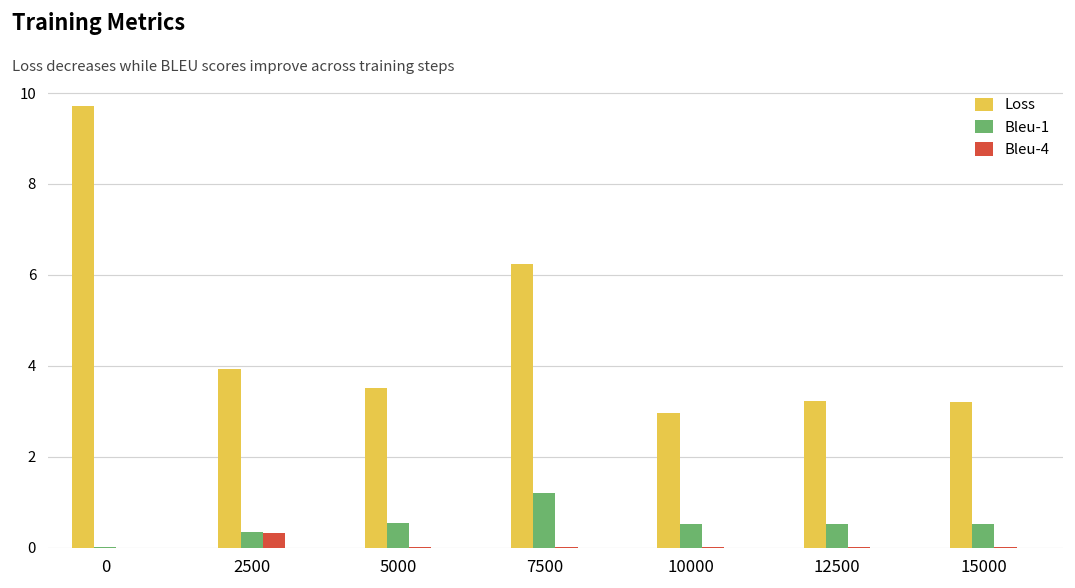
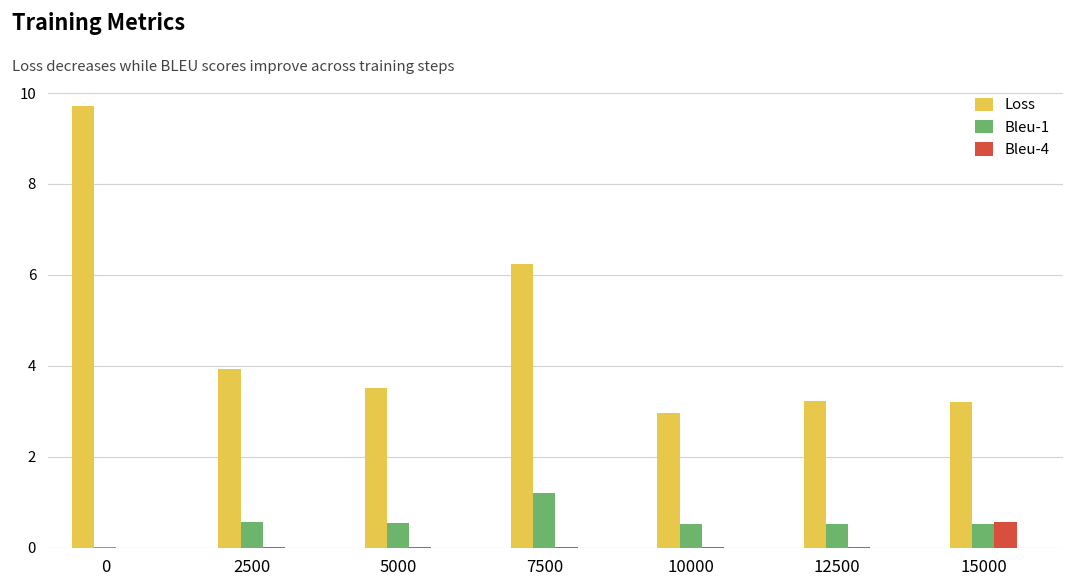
  {
    "Loss": {
      "0": 9.7,
      "2500": 3.9,
      "5000": 3.5,
      "7500": 6.2,
      "10000": 3.0,
      "12500": 3.2,
      "15000": 3.2
    },
    "Bleu-1": {
-     "2500": 0.3,
+     "2500": 0.6,
      "5000": 0.5,
      "7500": 1.2,
      "10000": 0.5,
      "12500": 0.5,
      "15000": 0.5
    },
    "Bleu-4": {
      "0": 0.0,
-     "2500": 0.3,
-     "15000": 0.0
+     "2500": 0.0,
+     "15000": 0.6
    }
  }
